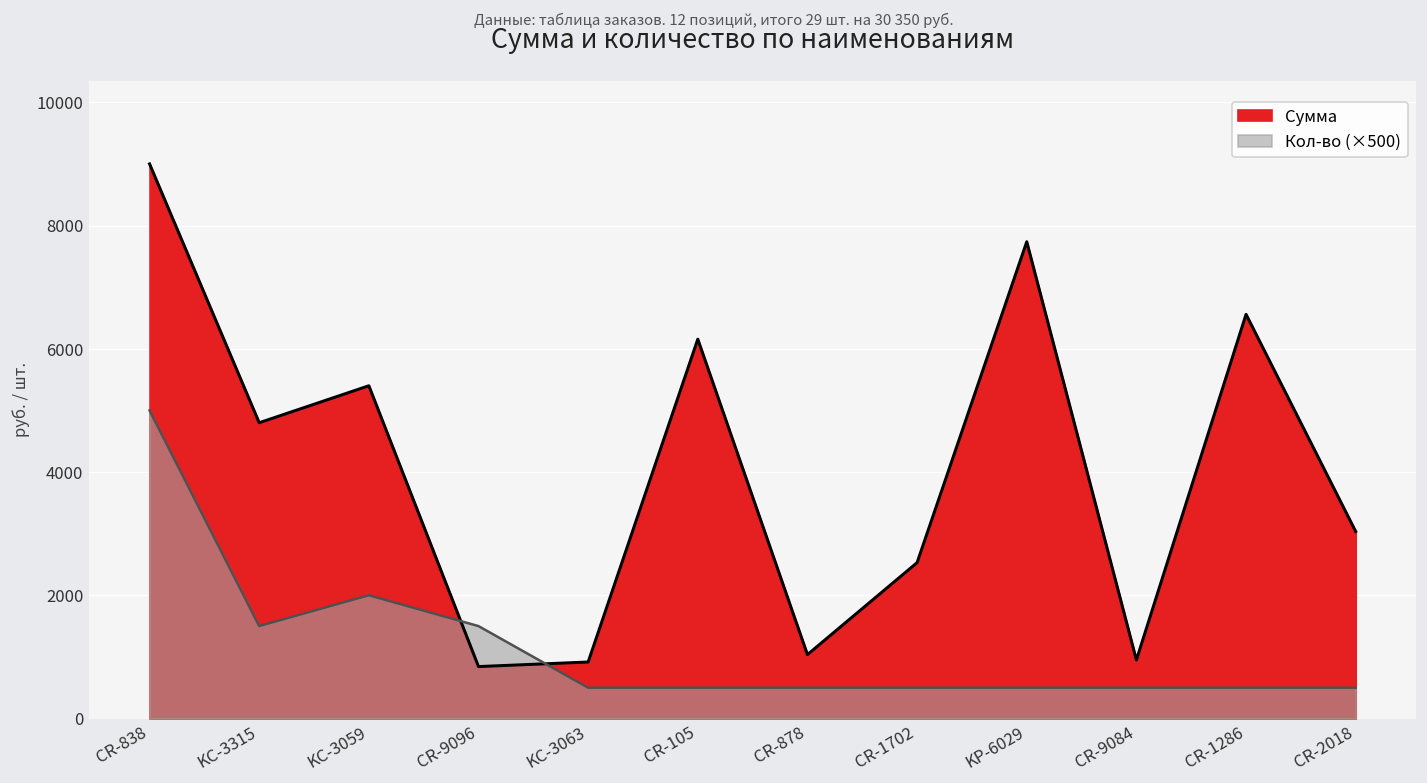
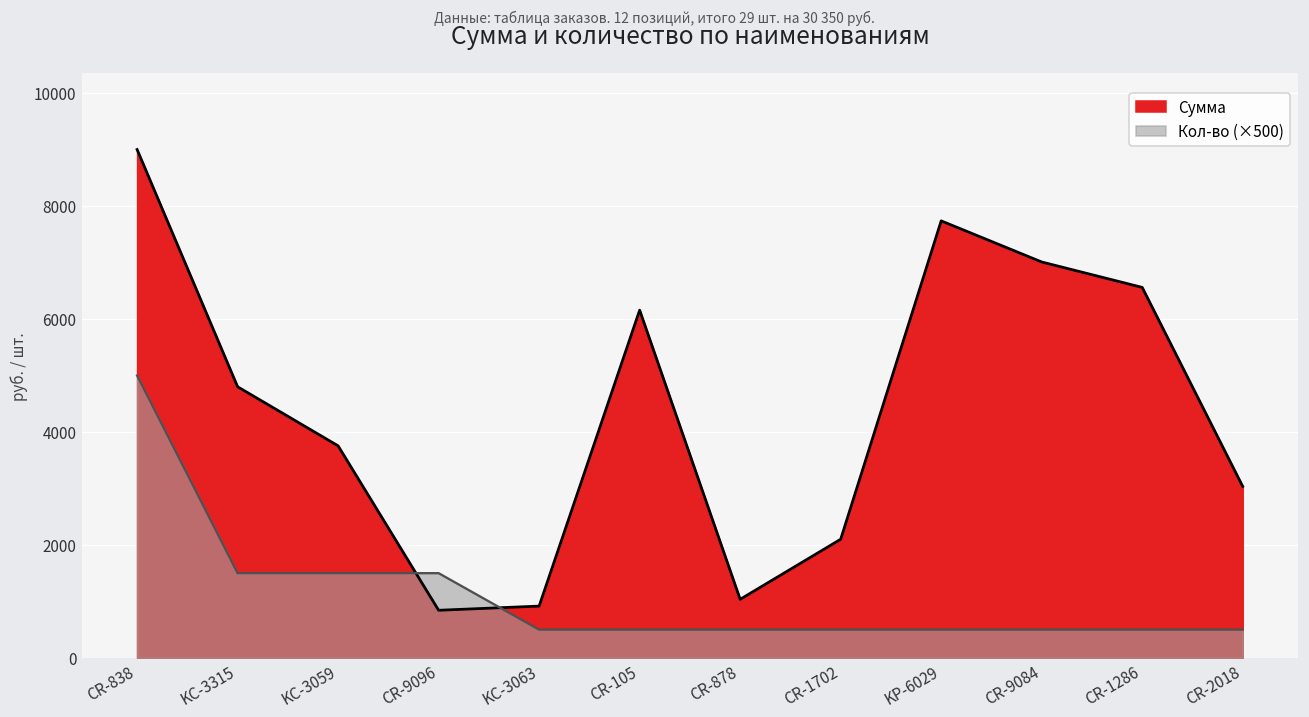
  {
    "Сумма": {
      "CR-838": 9000,
      "KC-3315": 4800,
-     "KC-3059": 5400,
+     "KC-3059": 3800,
      "CR-9096": 800,
      "KC-3063": 900,
      "CR-105": 6200,
      "CR-878": 1000,
-     "CR-1702": 2500,
+     "CR-1702": 2100,
      "KP-6029": 7700,
-     "CR-9084": 1000,
+     "CR-9084": 7000,
      "CR-1286": 6600,
      "CR-2018": 3000
    },
    "Кол-во (×500)": {
      "CR-838": 5000,
      "KC-3315": 1500,
-     "KC-3059": 2000,
+     "KC-3059": 1500,
      "CR-9096": 1500,
      "KC-3063": 500,
      "CR-105": 500,
      "CR-878": 500,
      "CR-1702": 500,
      "KP-6029": 500,
      "CR-9084": 500,
      "CR-1286": 500,
      "CR-2018": 500
    }
  }
